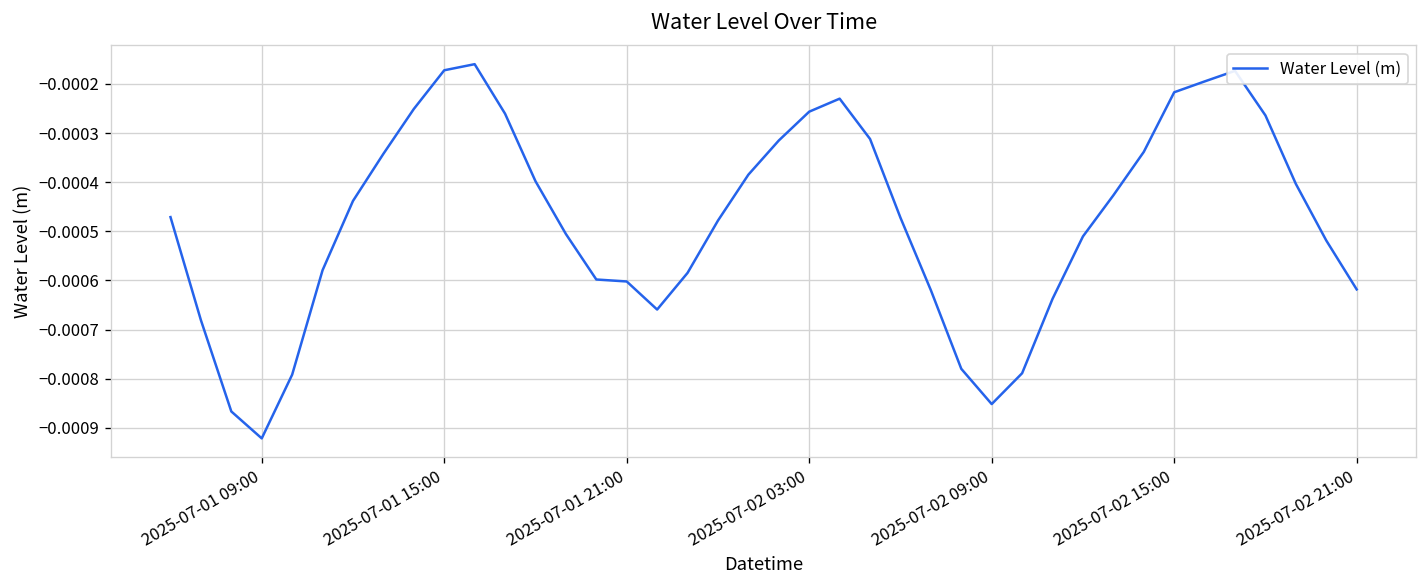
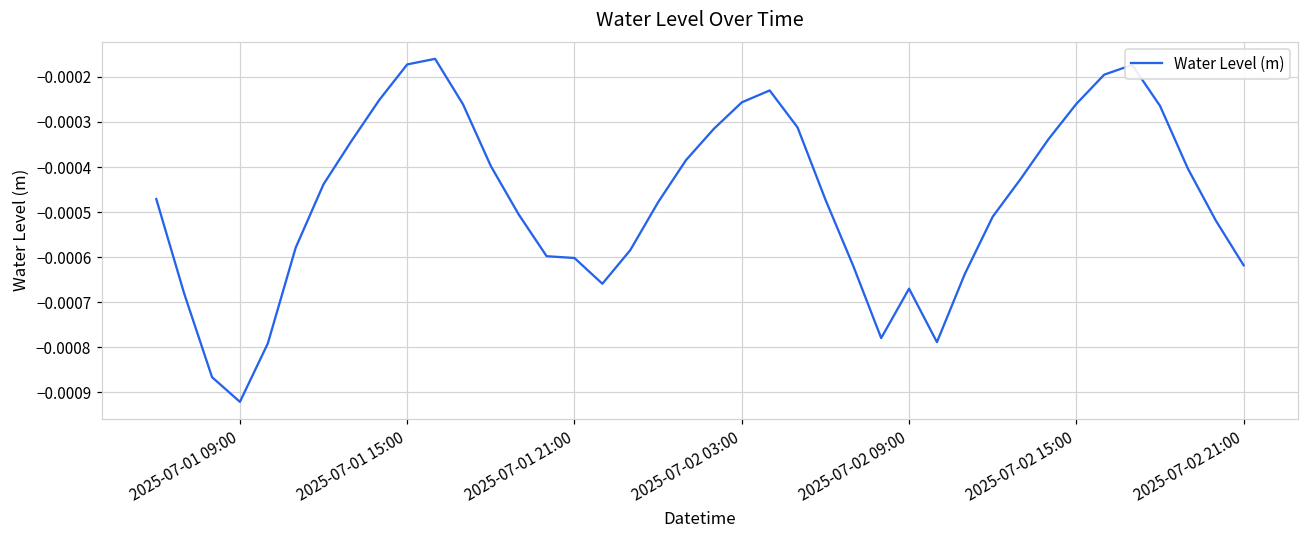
  {
    "2025-07-01 09:00": -0.00092,
    "2025-07-01 15:00": -0.00017,
    "2025-07-01 21:00": -0.00060,
    "2025-07-02 03:00": -0.00026,
-   "2025-07-02 09:00": -0.00085,
-   "2025-07-02 15:00": -0.00022,
+   "2025-07-02 09:00": -0.00067,
+   "2025-07-02 15:00": -0.00026,
    "2025-07-02 21:00": -0.00062
  }
